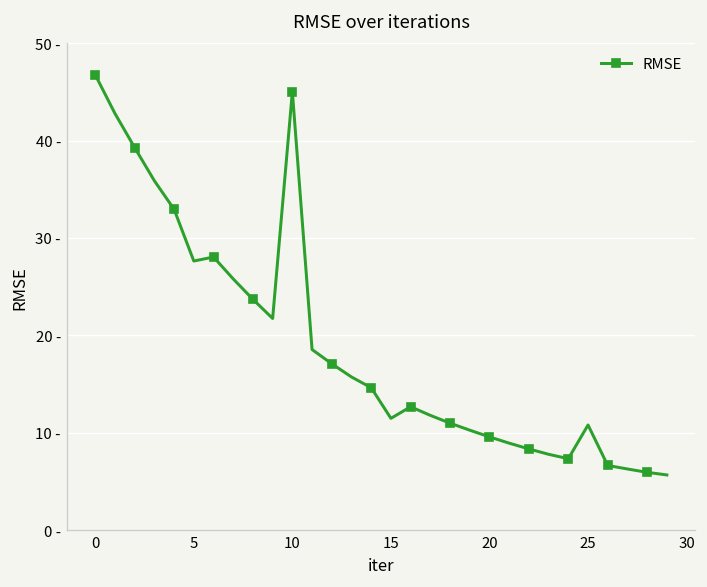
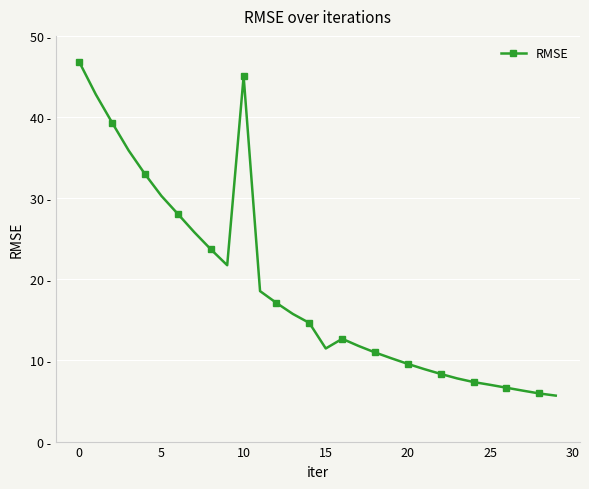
  {
    "0": "47 -",
-   "5": "28 -",
+   "5": "30 -",
    "10": "45 -",
    "15": "11 -",
    "20": "10 -",
-   "25": "11 -"
+   "25": "7 -"
  }
